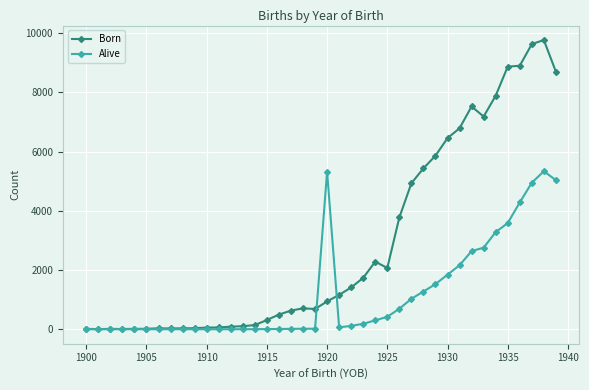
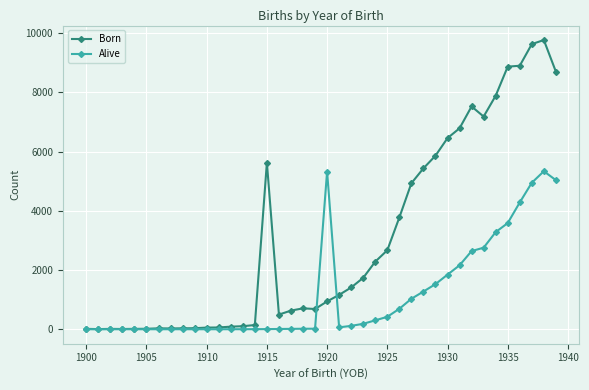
  {
    "Born": {
-     "1915": 300,
+     "1915": 5600,
      "1920": 900,
-     "1925": 2100,
+     "1925": 2700,
      "1930": 6500,
      "1935": 8900
    },
    "Alive": {
      "1915": 0,
      "1920": 5300,
      "1925": 400,
      "1930": 1800,
      "1935": 3600
    }
  }
